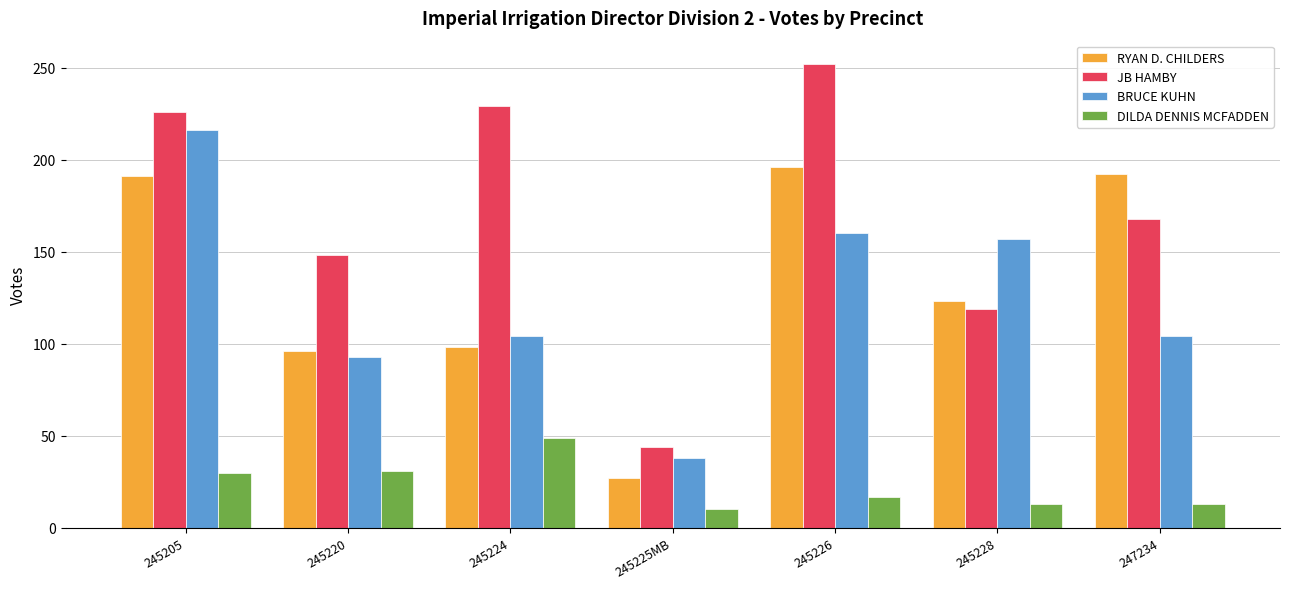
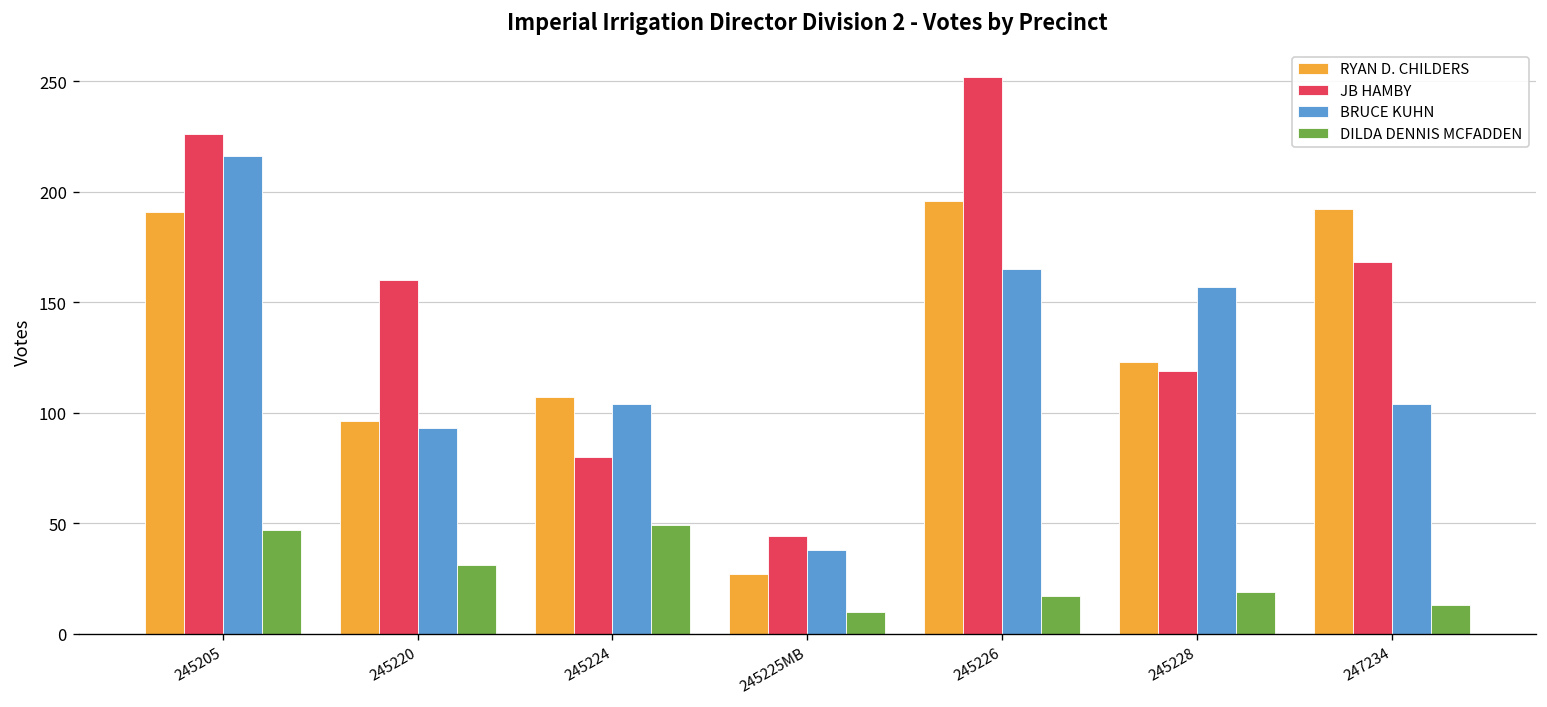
  {
    "RYAN D. CHILDERS": {
      "245205": 191,
      "245220": 96,
-     "245224": 98,
+     "245224": 107,
      "245225MB": 27,
      "245226": 196,
      "245228": 123,
      "247234": 192
    },
    "JB HAMBY": {
      "245205": 226,
-     "245220": 148,
-     "245224": 229,
+     "245220": 160,
+     "245224": 80,
      "245225MB": 44,
      "245226": 252,
      "245228": 119,
      "247234": 168
    },
    "BRUCE KUHN": {
      "245205": 216,
      "245220": 93,
      "245224": 104,
      "245225MB": 38,
-     "245226": 160,
+     "245226": 165,
      "245228": 157,
      "247234": 104
    },
    "DILDA DENNIS MCFADDEN": {
-     "245205": 30,
+     "245205": 47,
      "245220": 31,
      "245224": 49,
      "245225MB": 10,
      "245226": 17,
-     "245228": 13,
+     "245228": 19,
      "247234": 13
    }
  }
